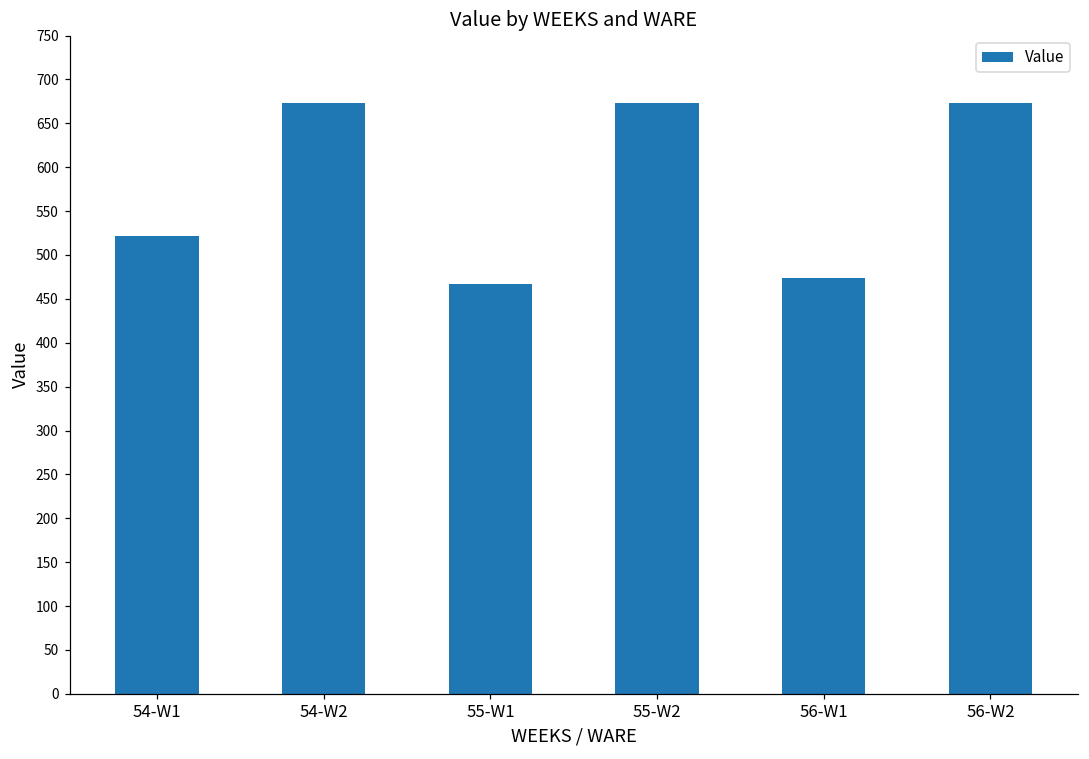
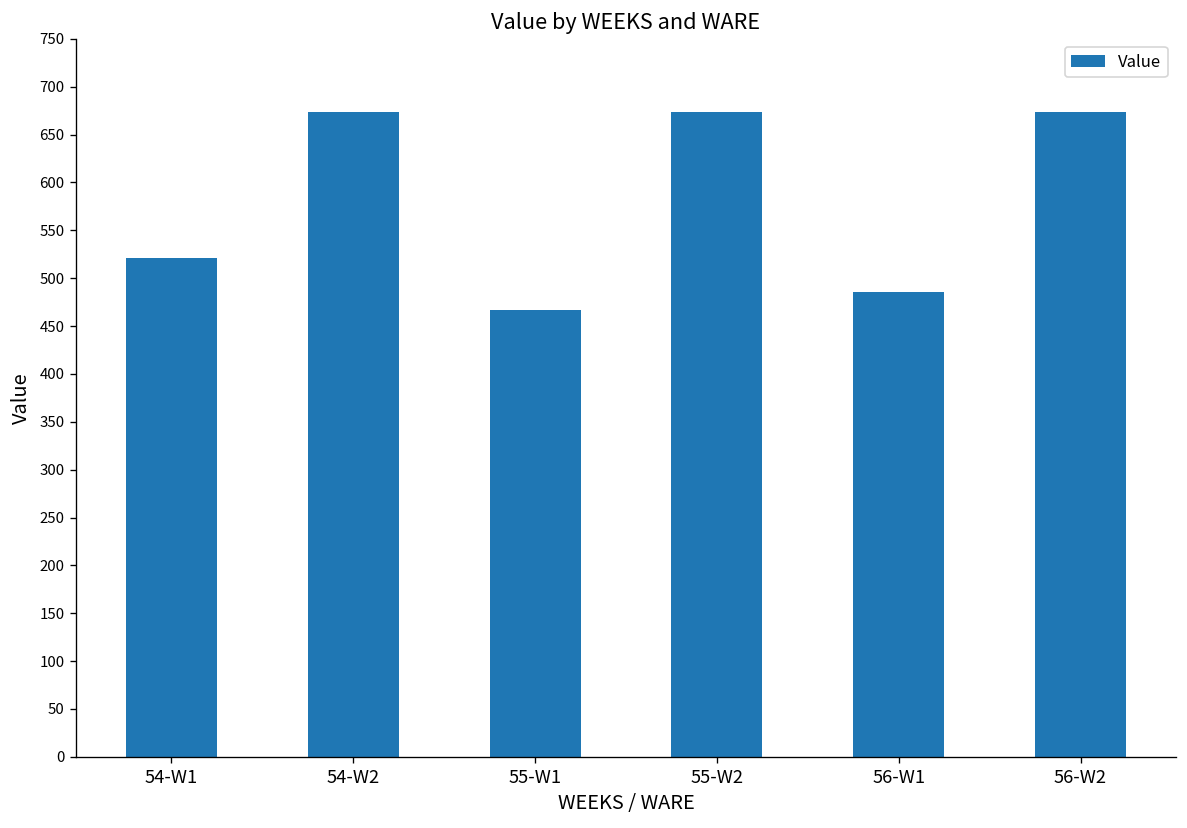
  {
    "54-W1": 520,
    "54-W2": 670,
    "55-W1": 470,
    "55-W2": 670,
-   "56-W1": 470,
+   "56-W1": 490,
    "56-W2": 670
  }
